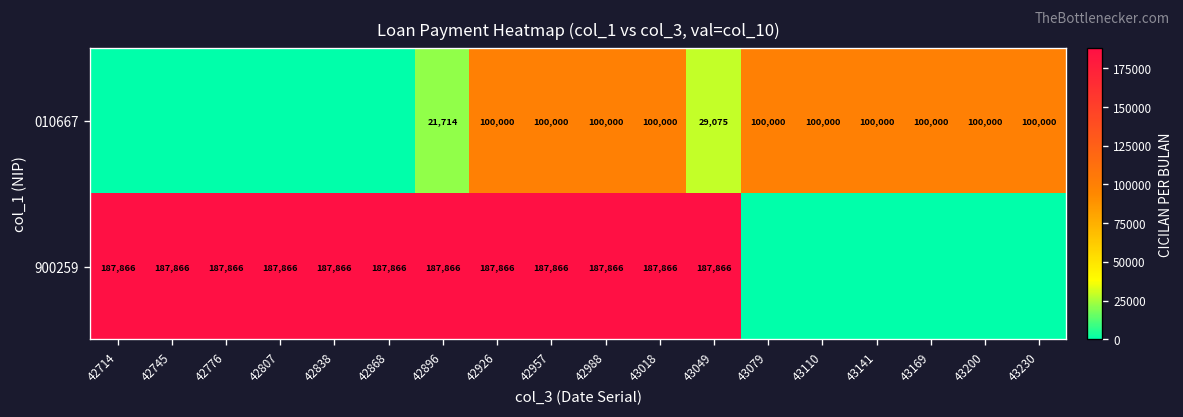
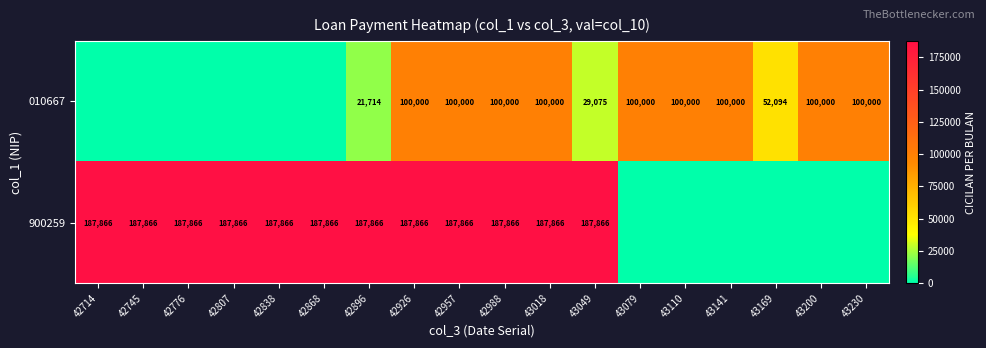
  {
    "010667": {
      "42896": "21,714",
      "42926": "100,000",
      "42957": "100,000",
      "42988": "100,000",
      "43018": "100,000",
      "43049": "29,075",
      "43079": "100,000",
      "43110": "100,000",
      "43141": "100,000",
-     "43169": "100,000",
+     "43169": "52,094",
      "43200": "100,000",
      "43230": "100,000"
    },
    "900259": {
      "42714": "187,866",
      "42745": "187,866",
      "42776": "187,866",
      "42807": "187,866",
      "42838": "187,866",
      "42868": "187,866",
      "42896": "187,866",
      "42926": "187,866",
      "42957": "187,866",
      "42988": "187,866",
      "43018": "187,866",
      "43049": "187,866"
    }
  }
